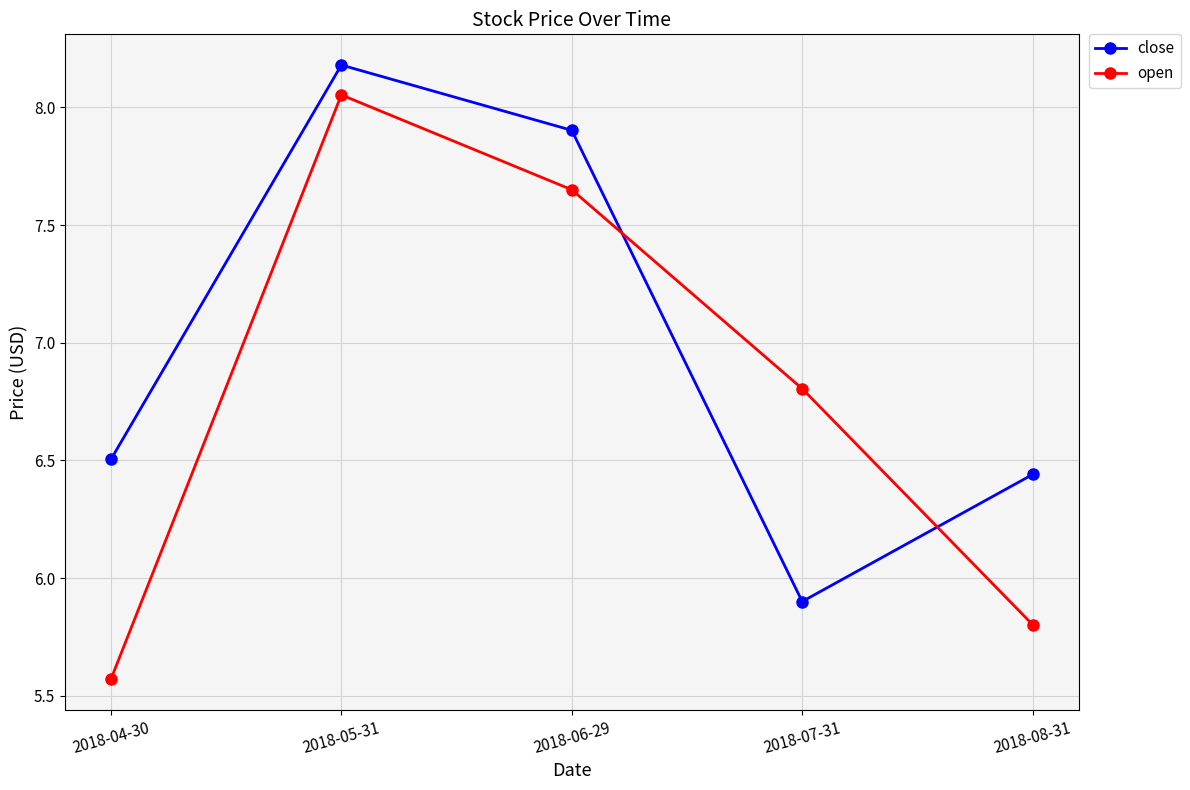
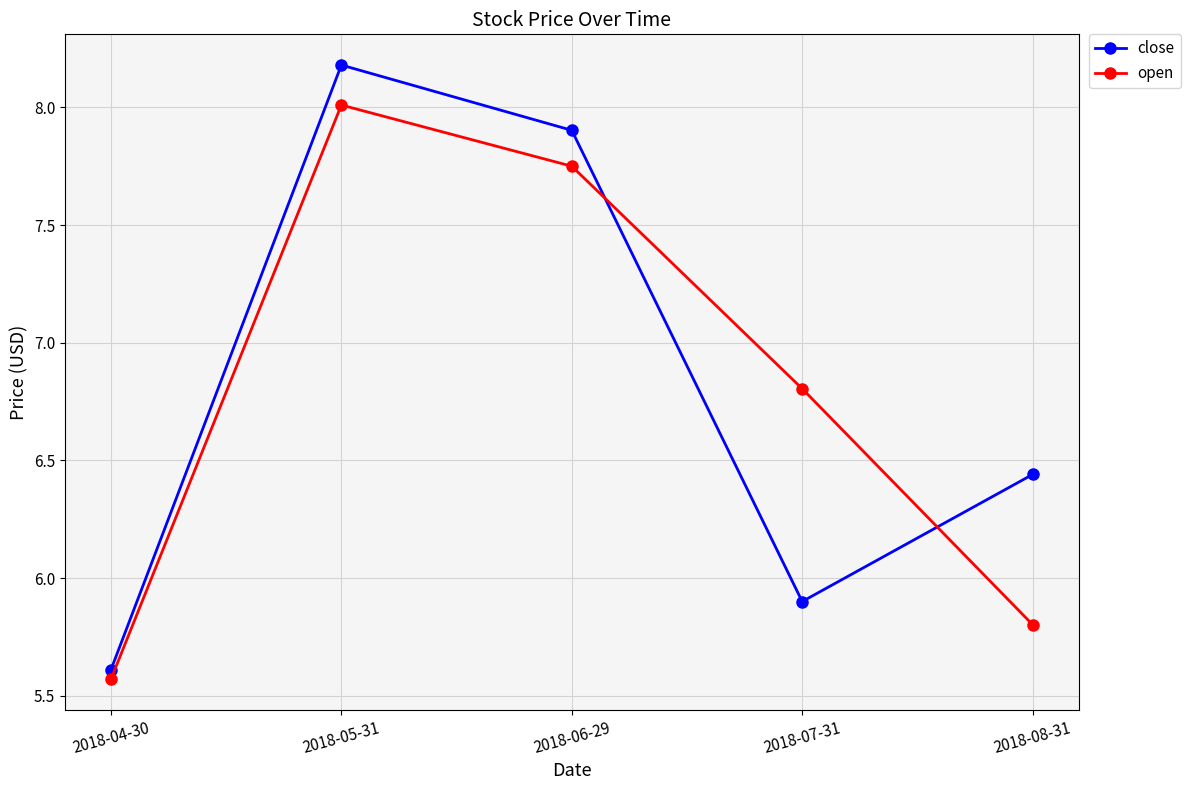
  {
    "close": {
-     "2018-04-30": 6.50,
+     "2018-04-30": 5.61,
      "2018-05-31": 8.18,
      "2018-06-29": 7.90,
      "2018-07-31": 5.90,
      "2018-08-31": 6.44
    },
    "open": {
      "2018-04-30": 5.57,
-     "2018-05-31": 8.05,
-     "2018-06-29": 7.65,
+     "2018-05-31": 8.01,
+     "2018-06-29": 7.75,
      "2018-07-31": 6.80,
      "2018-08-31": 5.80
    }
  }
